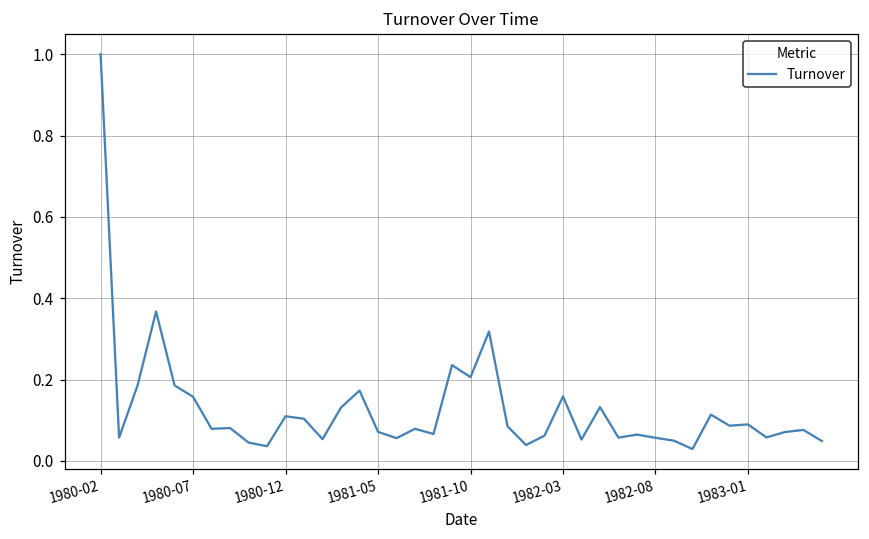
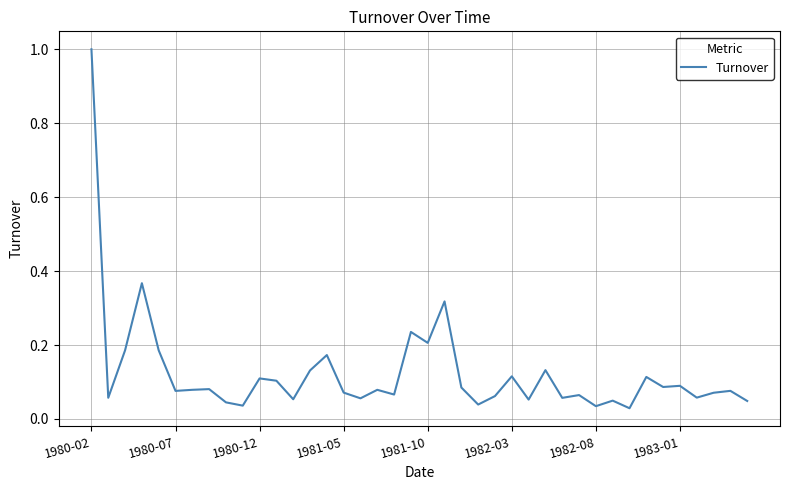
  {
    "1980-02": 1.00,
-   "1980-07": 0.16,
+   "1980-07": 0.08,
    "1980-12": 0.11,
    "1981-05": 0.07,
    "1981-10": 0.21,
-   "1982-03": 0.16,
-   "1982-08": 0.06,
+   "1982-03": 0.12,
+   "1982-08": 0.03,
    "1983-01": 0.09
  }
